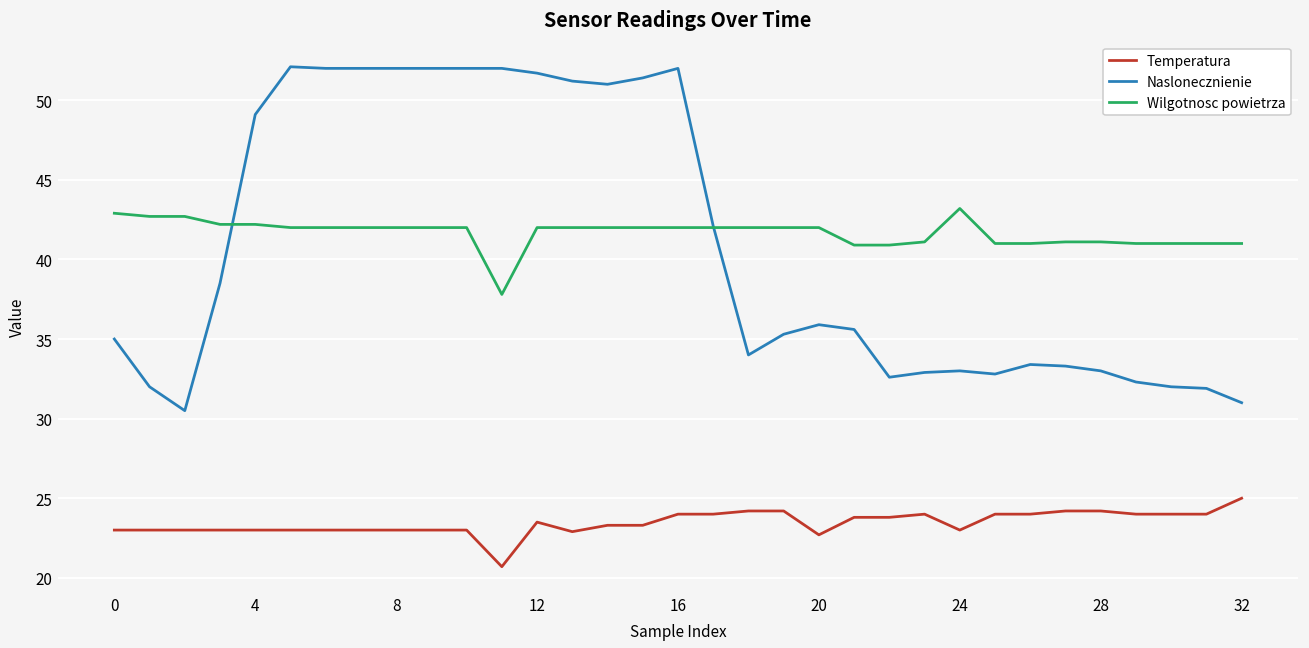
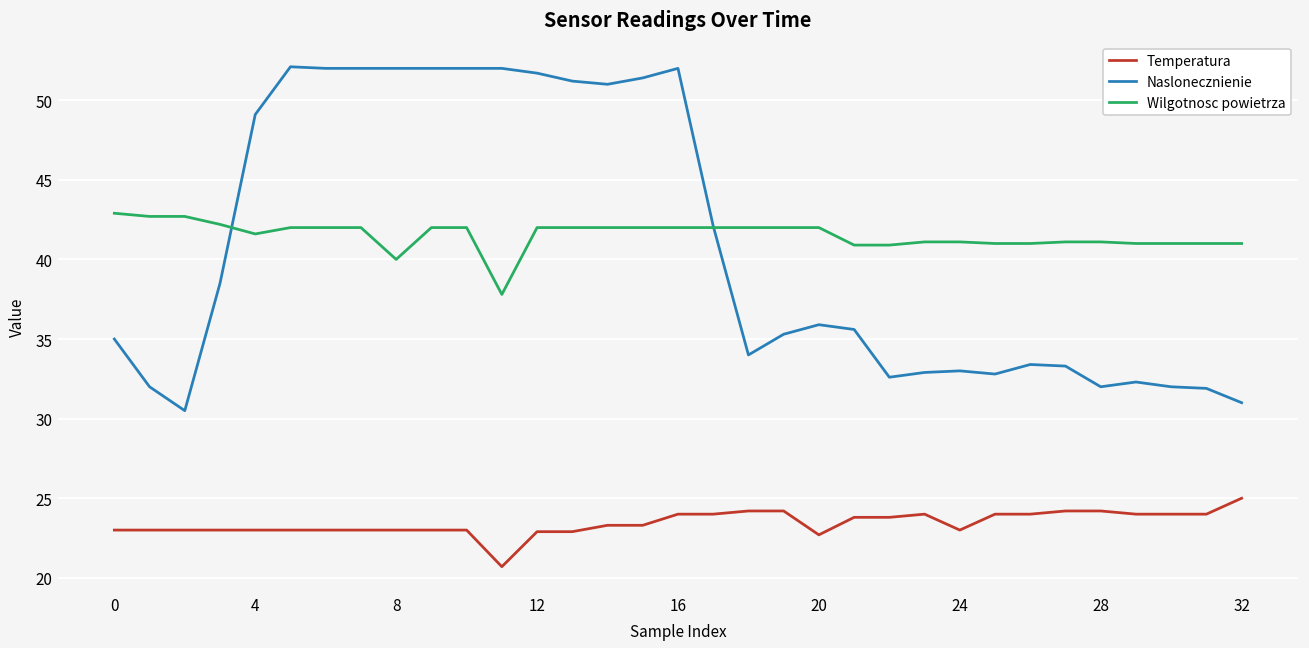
  {
    "Temperatura": {
      "0": 23.0,
      "4": 23.0,
      "8": 23.0,
-     "12": 23.5,
+     "12": 22.9,
      "16": 24.0,
      "20": 22.7,
      "24": 23.0,
      "28": 24.2,
      "32": 25.0
    },
    "Naslonecznienie": {
      "0": 35,
      "4": 49,
      "8": 52,
      "12": 51.7,
      "16": 52,
      "20": 36,
      "24": 33,
-     "28": 33,
+     "28": 32,
      "32": 31
    },
    "Wilgotnosc powietrza": {
      "0": 42.9,
-     "4": 42.2,
-     "8": 42,
+     "4": 41.6,
+     "8": 40,
      "12": 42.0,
      "16": 42.0,
      "20": 42.0,
-     "24": 43.2,
+     "24": 41.1,
      "28": 41.1,
      "32": 41.0
    }
  }
